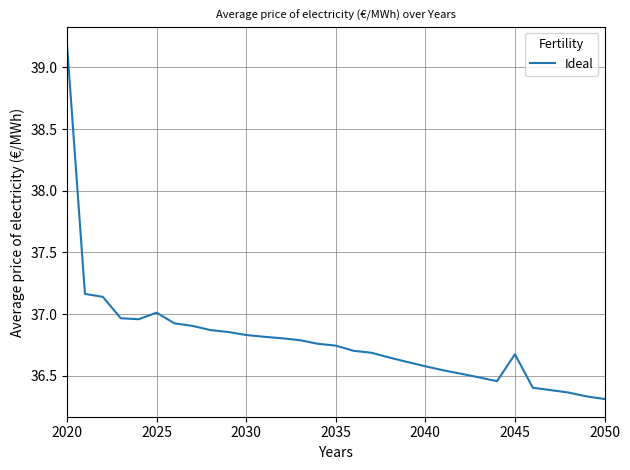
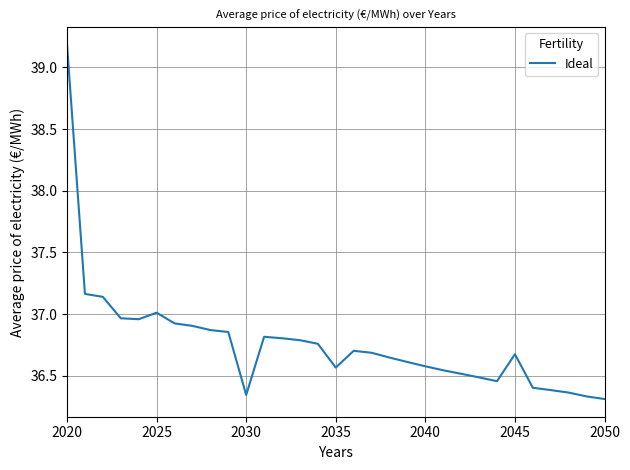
  {
    "2020": 39.18,
    "2025": 37.01,
-   "2030": 36.83,
-   "2035": 36.74,
+   "2030": 36.35,
+   "2035": 36.57,
    "2040": 36.58,
    "2045": 36.68,
    "2050": 36.31
  }
